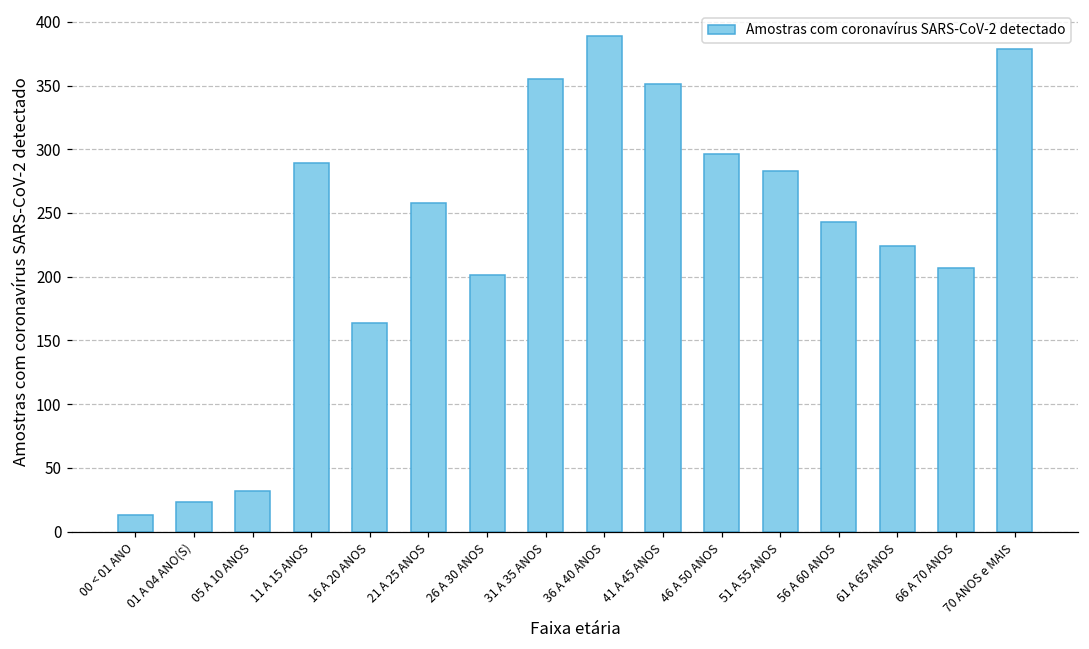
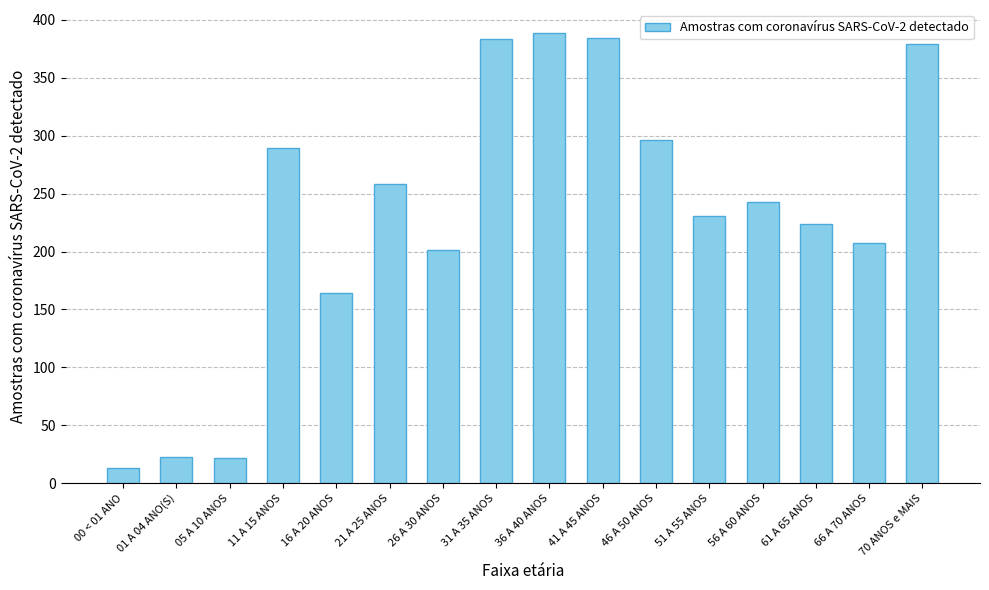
  {
    "00 < 01 ANO": 13,
    "01 A 04 ANO(S)": 23,
-   "05 A 10 ANOS": 32,
+   "05 A 10 ANOS": 22,
    "11 A 15 ANOS": 289,
    "16 A 20 ANOS": 164,
    "21 A 25 ANOS": 258,
    "26 A 30 ANOS": 201,
-   "31 A 35 ANOS": 355,
+   "31 A 35 ANOS": 383,
    "36 A 40 ANOS": 389,
-   "41 A 45 ANOS": 351,
+   "41 A 45 ANOS": 384,
    "46 A 50 ANOS": 296,
-   "51 A 55 ANOS": 283,
+   "51 A 55 ANOS": 231,
    "56 A 60 ANOS": 243,
    "61 A 65 ANOS": 224,
    "66 A 70 ANOS": 207,
    "70 ANOS e MAIS": 379
  }
